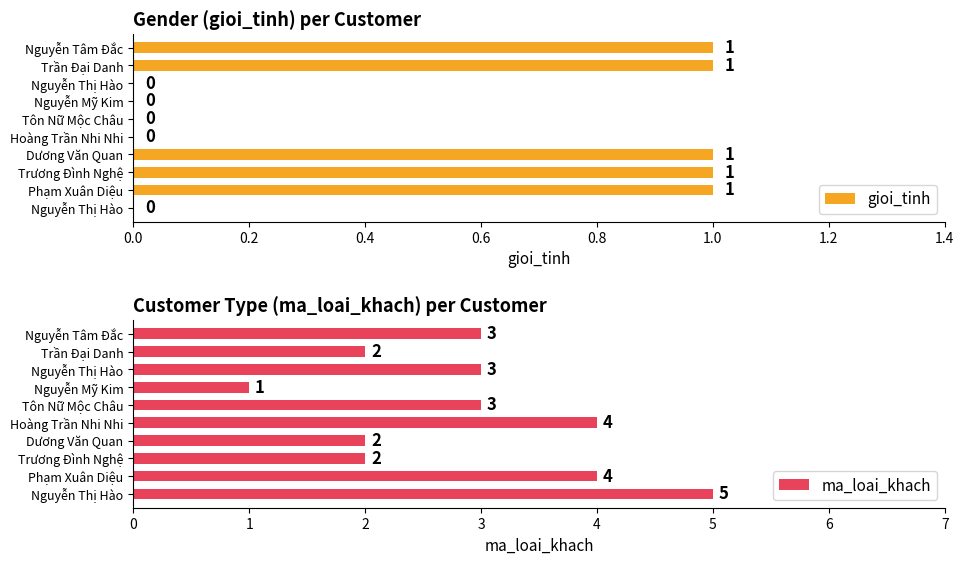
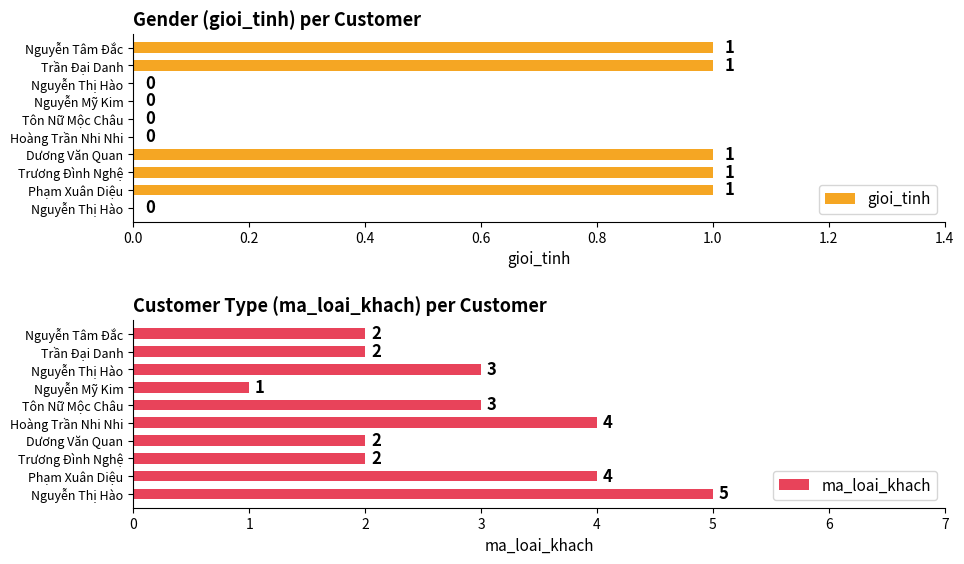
  {
    "Gender (gioi_tinh) per Customer": {
      "Nguyễn Tâm Đắc": 1,
      "Trần Đại Danh": 1,
      "Nguyễn Mỹ Kim": 0,
      "Tôn Nữ Mộc Châu": 0,
      "Hoàng Trần Nhi Nhi": 0,
      "Dương Văn Quan": 1,
      "Trương Đình Nghệ": 1,
      "Phạm Xuân Diệu": 1
    },
    "Customer Type (ma_loai_khach) per Customer": {
-     "Nguyễn Tâm Đắc": 3,
+     "Nguyễn Tâm Đắc": 2,
      "Trần Đại Danh": 2,
      "Nguyễn Mỹ Kim": 1,
      "Tôn Nữ Mộc Châu": 3,
      "Hoàng Trần Nhi Nhi": 4,
      "Dương Văn Quan": 2,
      "Trương Đình Nghệ": 2,
      "Phạm Xuân Diệu": 4
    }
  }
